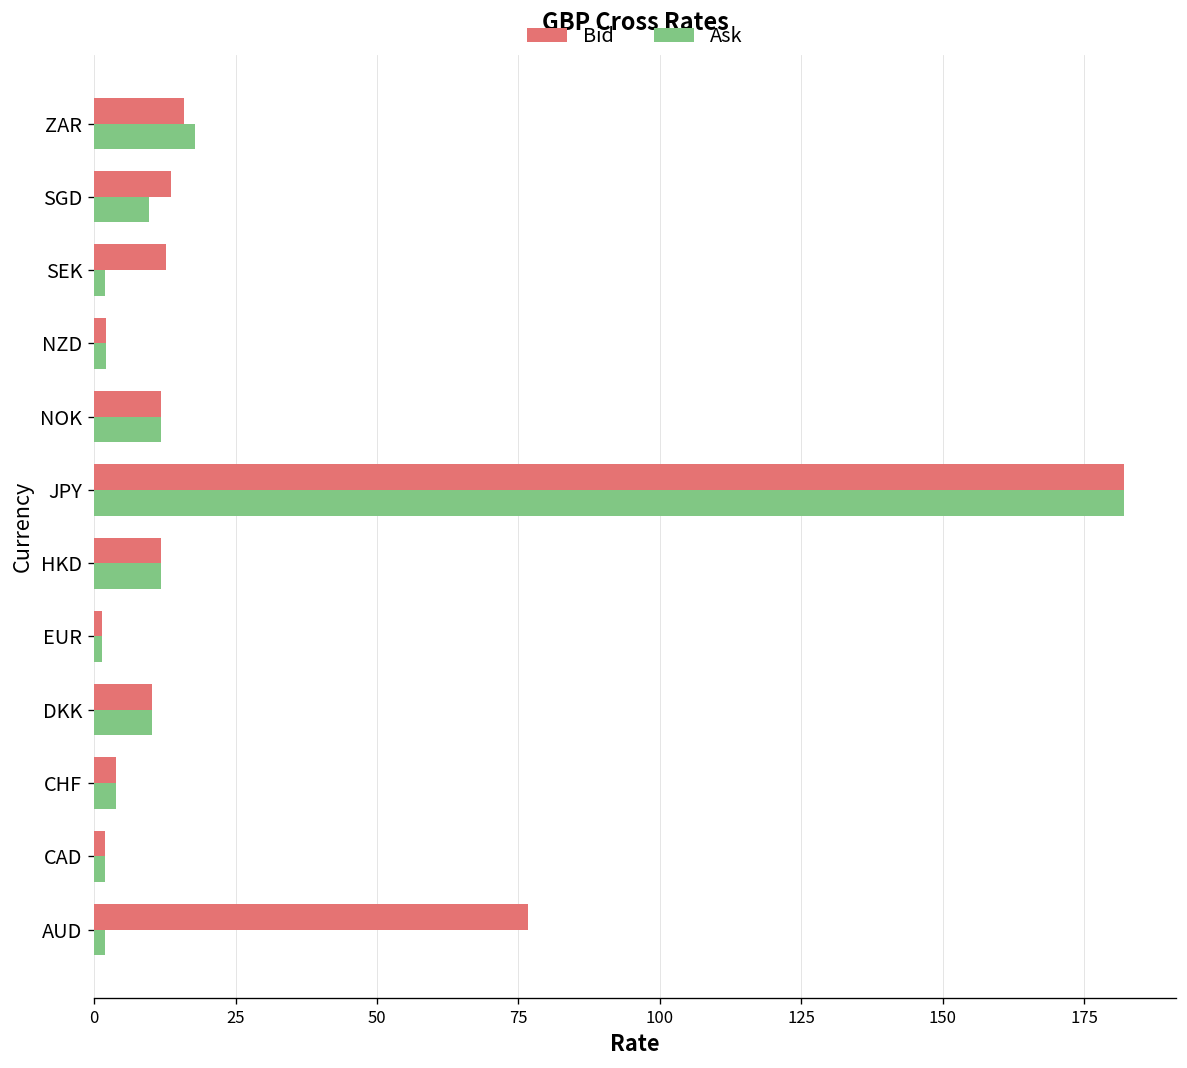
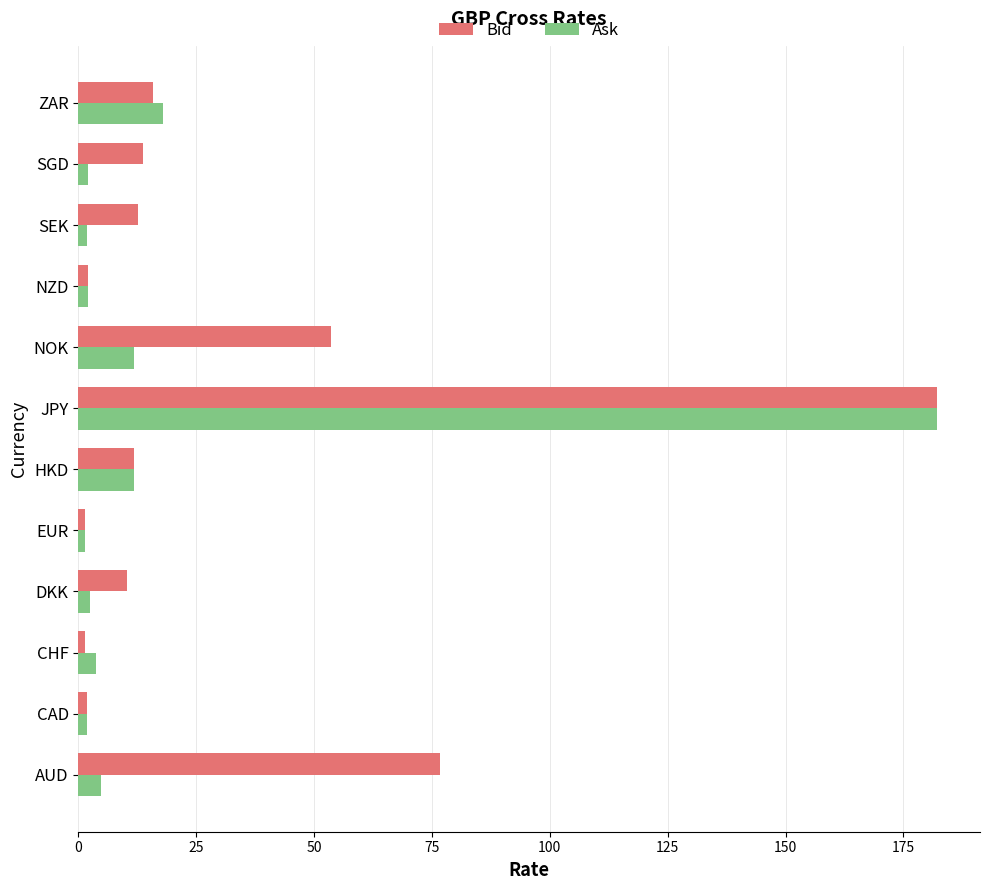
  {
    "Bid": {
      "ZAR": 16,
      "SGD": 14,
      "SEK": 13,
      "NZD": 2,
-     "NOK": 12,
+     "NOK": 54,
      "JPY": 182,
      "HKD": 12,
      "EUR": 1,
      "DKK": 10,
-     "CHF": 4,
+     "CHF": 1,
      "CAD": 2,
      "AUD": 77
    },
    "Ask": {
      "ZAR": 18,
-     "SGD": 10,
+     "SGD": 2,
      "SEK": 2,
      "NZD": 2,
      "NOK": 12,
      "JPY": 182,
      "HKD": 12,
      "EUR": 1,
-     "DKK": 10,
+     "DKK": 2,
      "CHF": 4,
      "CAD": 2,
-     "AUD": 2
+     "AUD": 5
    }
  }
